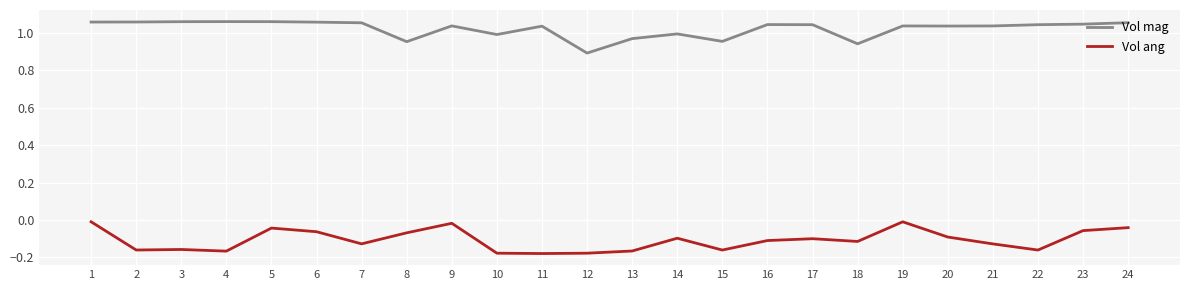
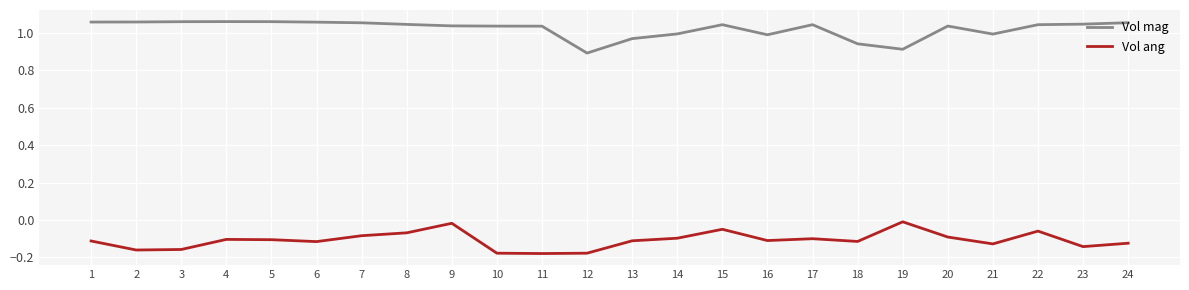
  {
    "Vol mag": {
      "1": 1.06,
      "2": 1.06,
      "3": 1.06,
      "4": 1.06,
      "5": 1.06,
      "6": 1.06,
      "7": 1.05,
-     "8": 0.95,
+     "8": 1.05,
      "9": 1.04,
-     "10": 0.99,
+     "10": 1.04,
      "11": 1.04,
      "12": 0.89,
      "13": 0.97,
      "14": 0.99,
-     "15": 0.95,
-     "16": 1.04,
+     "15": 1.04,
+     "16": 0.99,
      "17": 1.04,
      "18": 0.94,
-     "19": 1.04,
+     "19": 0.91,
      "20": 1.04,
-     "21": 1.04,
+     "21": 0.99,
      "22": 1.04,
      "23": 1.05,
      "24": 1.05
    },
    "Vol ang": {
-     "1": -0.01,
+     "1": -0.11,
      "2": -0.16,
      "3": -0.16,
-     "4": -0.17,
-     "5": -0.04,
-     "6": -0.06,
-     "7": -0.13,
+     "4": -0.10,
+     "5": -0.10,
+     "6": -0.12,
+     "7": -0.08,
      "8": -0.07,
      "9": -0.02,
      "10": -0.18,
      "11": -0.18,
      "12": -0.18,
-     "13": -0.17,
+     "13": -0.11,
      "14": -0.10,
-     "15": -0.16,
+     "15": -0.05,
      "16": -0.11,
      "17": -0.10,
      "18": -0.11,
      "19": -0.01,
      "20": -0.09,
      "21": -0.13,
-     "22": -0.16,
-     "23": -0.06,
-     "24": -0.04
+     "22": -0.06,
+     "23": -0.14,
+     "24": -0.12
    }
  }
